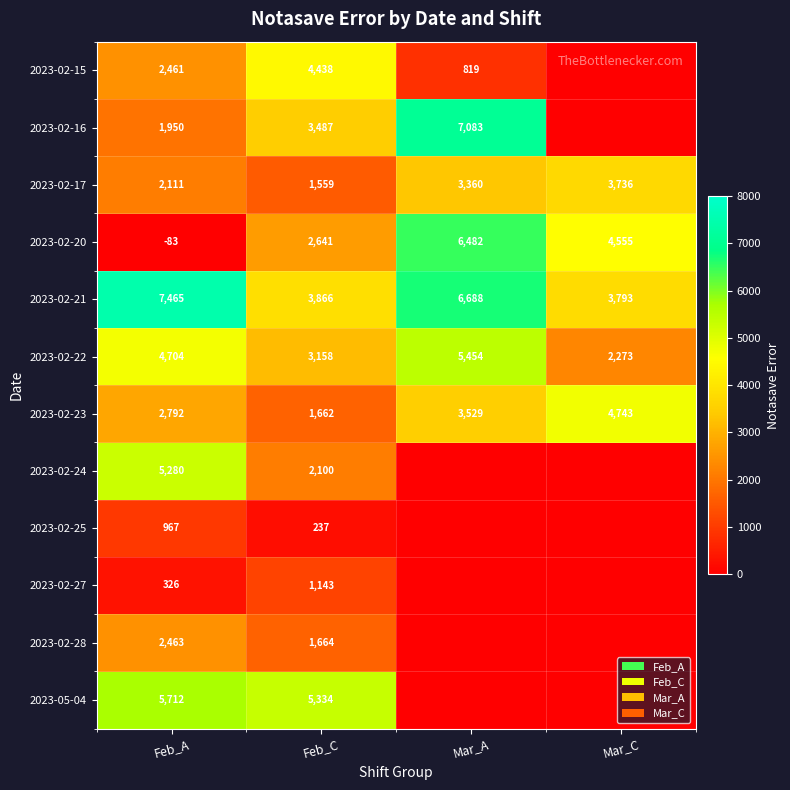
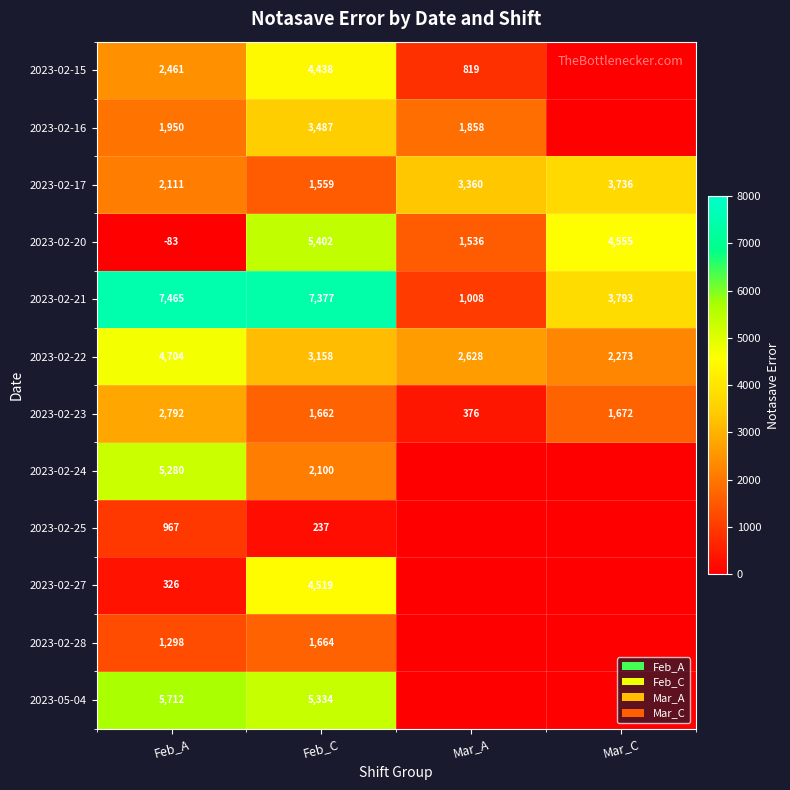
  {
    "2023-02-15": {
      "Feb_A": "2,461",
      "Feb_C": "4,438",
      "Mar_A": "819"
    },
    "2023-02-16": {
      "Feb_A": "1,950",
      "Feb_C": "3,487",
-     "Mar_A": "7,083"
+     "Mar_A": "1,858"
    },
    "2023-02-17": {
      "Feb_A": "2,111",
      "Feb_C": "1,559",
      "Mar_A": "3,360",
      "Mar_C": "3,736"
    },
    "2023-02-20": {
      "Feb_A": "-83",
-     "Feb_C": "2,641",
-     "Mar_A": "6,482",
+     "Feb_C": "5,402",
+     "Mar_A": "1,536",
      "Mar_C": "4,555"
    },
    "2023-02-21": {
      "Feb_A": "7,465",
-     "Feb_C": "3,866",
-     "Mar_A": "6,688",
+     "Feb_C": "7,377",
+     "Mar_A": "1,008",
      "Mar_C": "3,793"
    },
    "2023-02-22": {
      "Feb_A": "4,704",
      "Feb_C": "3,158",
-     "Mar_A": "5,454",
+     "Mar_A": "2,628",
      "Mar_C": "2,273"
    },
    "2023-02-23": {
      "Feb_A": "2,792",
      "Feb_C": "1,662",
-     "Mar_A": "3,529",
-     "Mar_C": "4,743"
+     "Mar_A": "376",
+     "Mar_C": "1,672"
    },
    "2023-02-24": {
      "Feb_A": "5,280",
      "Feb_C": "2,100"
    },
    "2023-02-25": {
      "Feb_A": "967",
      "Feb_C": "237"
    },
    "2023-02-27": {
      "Feb_A": "326",
-     "Feb_C": "1,143"
+     "Feb_C": "4,519"
    },
    "2023-02-28": {
-     "Feb_A": "2,463",
+     "Feb_A": "1,298",
      "Feb_C": "1,664"
    },
    "2023-05-04": {
      "Feb_A": "5,712",
      "Feb_C": "5,334"
    }
  }
